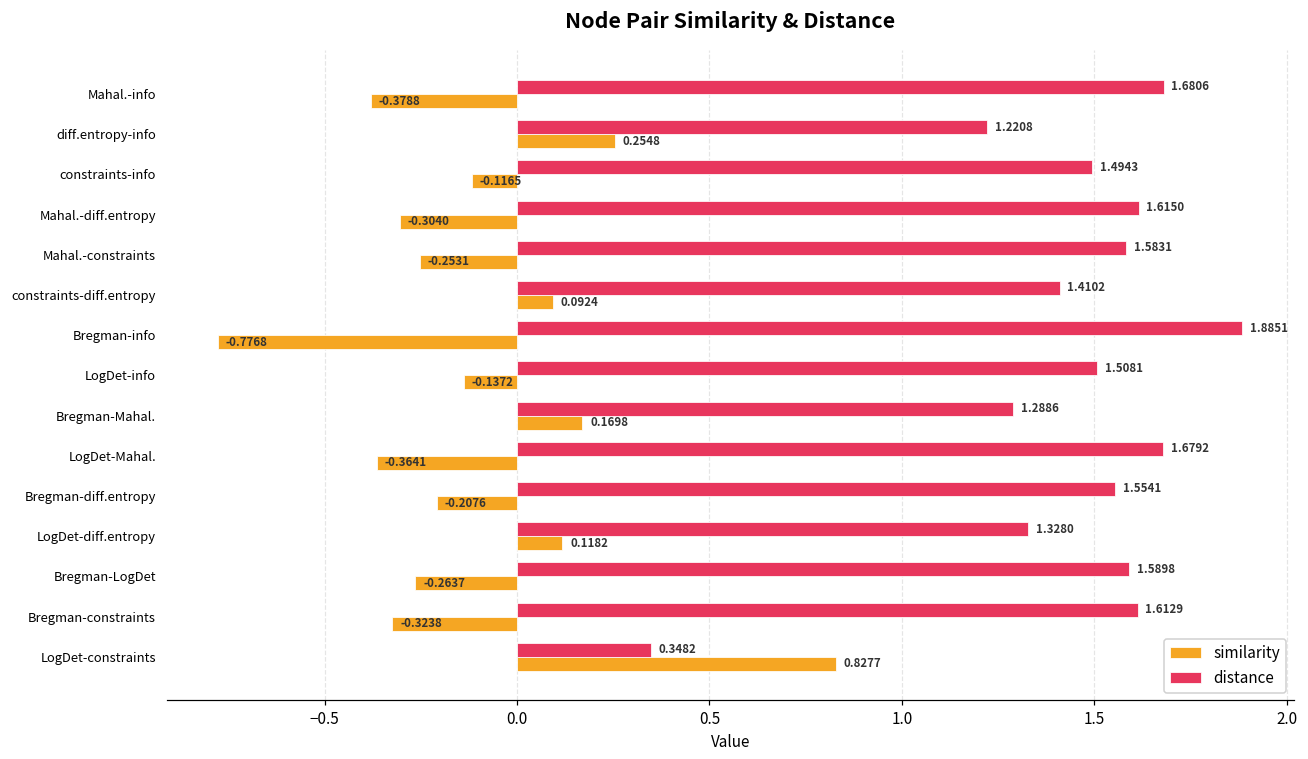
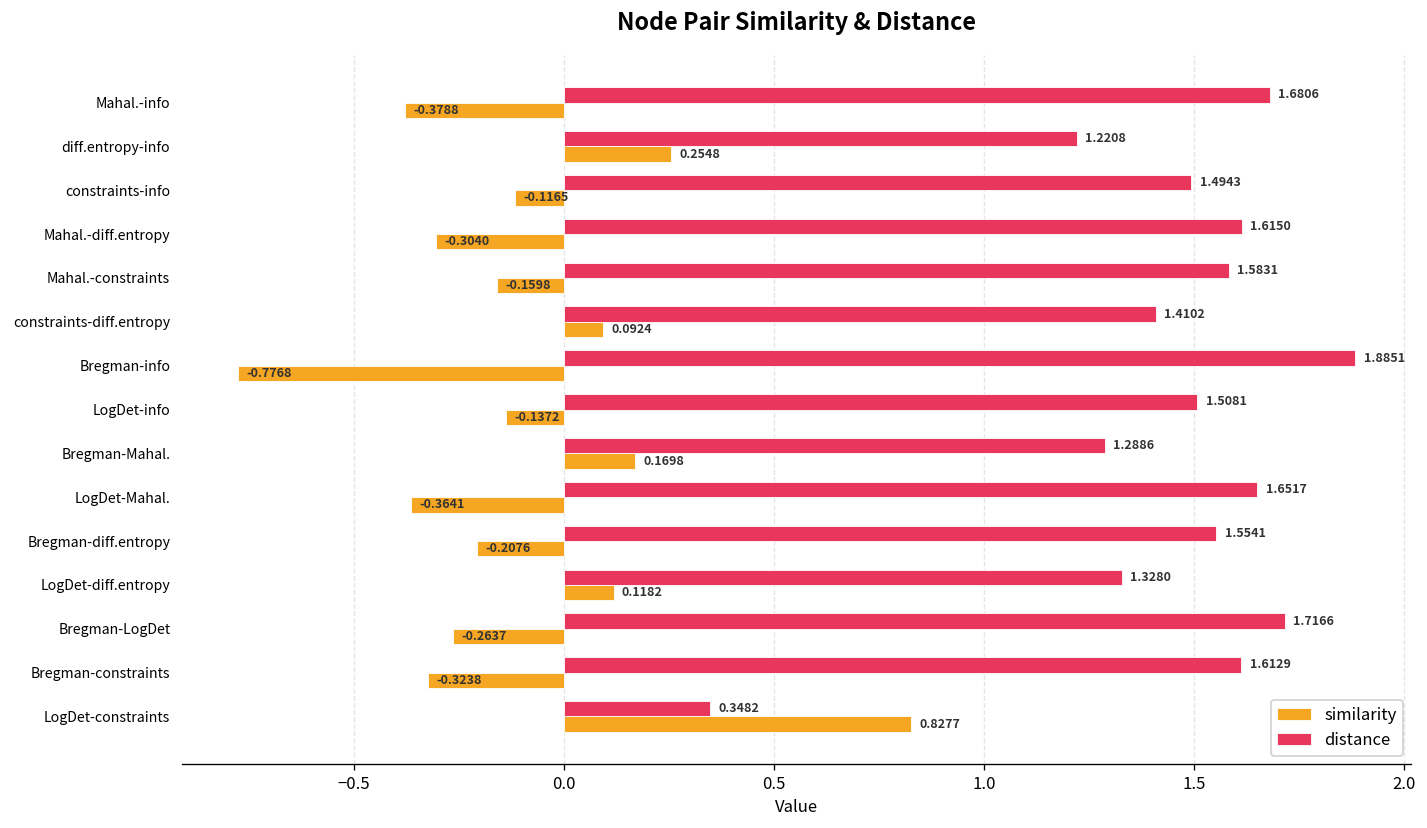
  {
    "similarity": {
      "Mahal.-info": -0.3788,
      "diff.entropy-info": 0.2548,
      "constraints-info": -0.1165,
      "Mahal.-diff.entropy": -0.3040,
-     "Mahal.-constraints": -0.2531,
+     "Mahal.-constraints": -0.1598,
      "constraints-diff.entropy": 0.0924,
      "Bregman-info": -0.7768,
      "LogDet-info": -0.1372,
      "Bregman-Mahal.": 0.1698,
      "LogDet-Mahal.": -0.3641,
      "Bregman-diff.entropy": -0.2076,
      "LogDet-diff.entropy": 0.1182,
      "Bregman-LogDet": -0.2637,
      "Bregman-constraints": -0.3238,
      "LogDet-constraints": 0.8277
    },
    "distance": {
      "Mahal.-info": 1.6806,
      "diff.entropy-info": 1.2208,
      "constraints-info": 1.4943,
      "Mahal.-diff.entropy": 1.6150,
      "Mahal.-constraints": 1.5831,
      "constraints-diff.entropy": 1.4102,
      "Bregman-info": 1.8851,
      "LogDet-info": 1.5081,
      "Bregman-Mahal.": 1.2886,
-     "LogDet-Mahal.": 1.6792,
+     "LogDet-Mahal.": 1.6517,
      "Bregman-diff.entropy": 1.5541,
      "LogDet-diff.entropy": 1.3280,
-     "Bregman-LogDet": 1.5898,
+     "Bregman-LogDet": 1.7166,
      "Bregman-constraints": 1.6129,
      "LogDet-constraints": 0.3482
    }
  }
